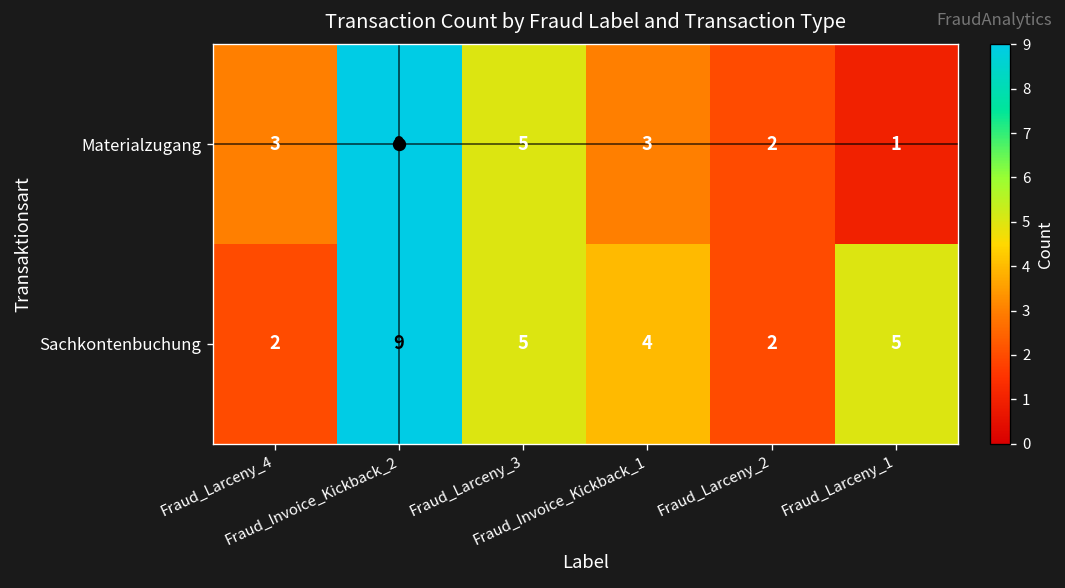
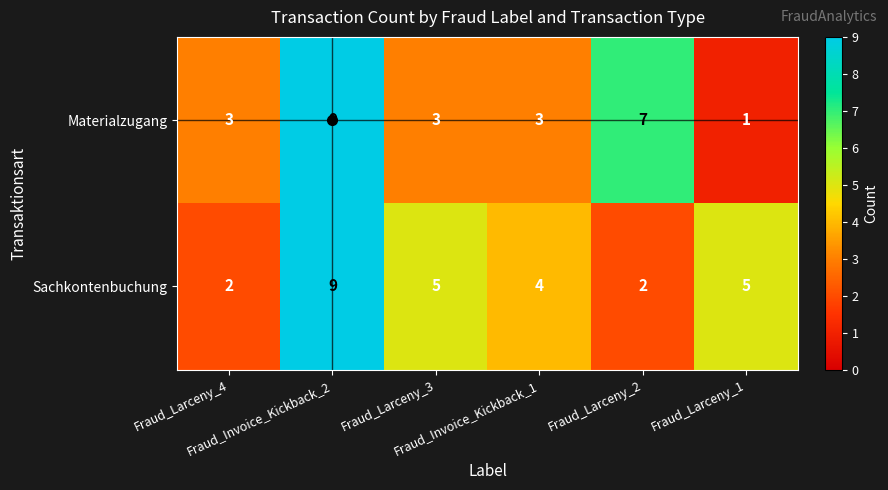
  {
    "Materialzugang": {
      "Fraud_Larceny_4": 3,
-     "Fraud_Larceny_3": 5,
+     "Fraud_Larceny_3": 3,
      "Fraud_Invoice_Kickback_1": 3,
-     "Fraud_Larceny_2": 2,
+     "Fraud_Larceny_2": 7,
      "Fraud_Larceny_1": 1
    },
    "Sachkontenbuchung": {
      "Fraud_Larceny_4": 2,
      "Fraud_Invoice_Kickback_2": 9,
      "Fraud_Larceny_3": 5,
      "Fraud_Invoice_Kickback_1": 4,
      "Fraud_Larceny_2": 2,
      "Fraud_Larceny_1": 5
    }
  }
